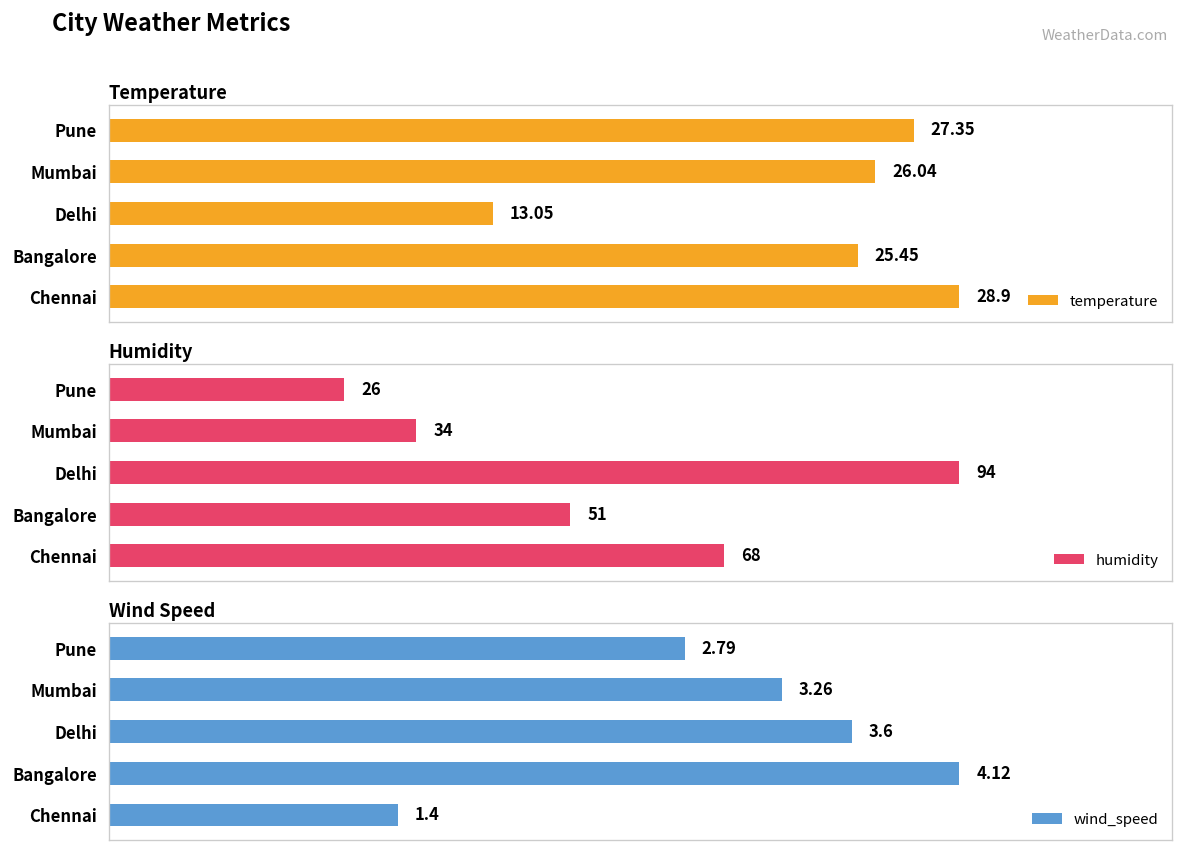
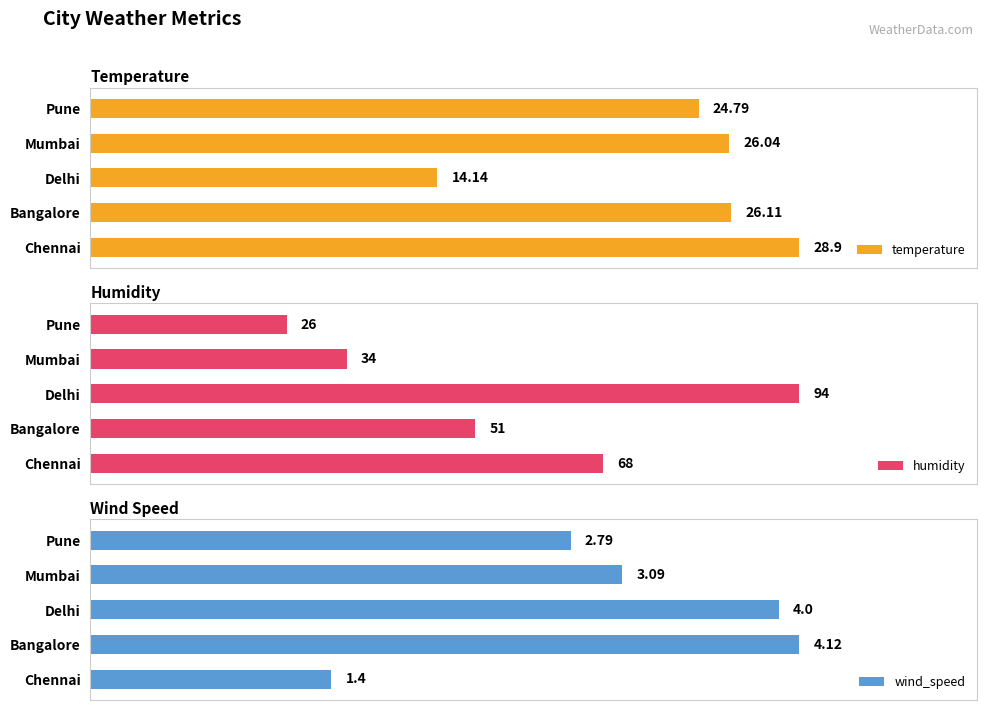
  {
    "Temperature": {
-     "Pune": 27.35,
+     "Pune": 24.79,
      "Mumbai": 26.04,
-     "Delhi": 13.05,
-     "Bangalore": 25.45,
+     "Delhi": 14.14,
+     "Bangalore": 26.11,
      "Chennai": 28.9
    },
    "Humidity": {
      "Pune": 26,
      "Mumbai": 34,
      "Delhi": 94,
      "Bangalore": 51,
      "Chennai": 68
    },
    "Wind Speed": {
      "Pune": 2.79,
-     "Mumbai": 3.26,
-     "Delhi": 3.6,
+     "Mumbai": 3.09,
+     "Delhi": 4.0,
      "Bangalore": 4.12,
      "Chennai": 1.4
    }
  }
